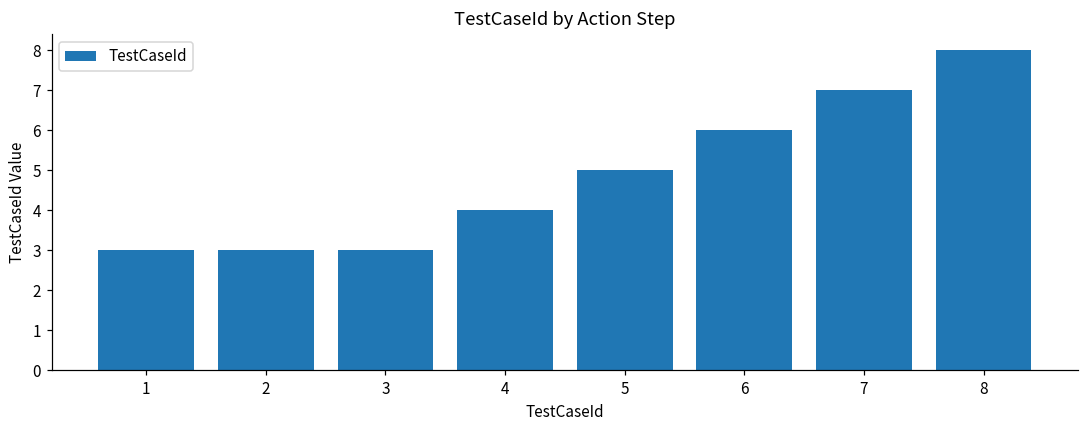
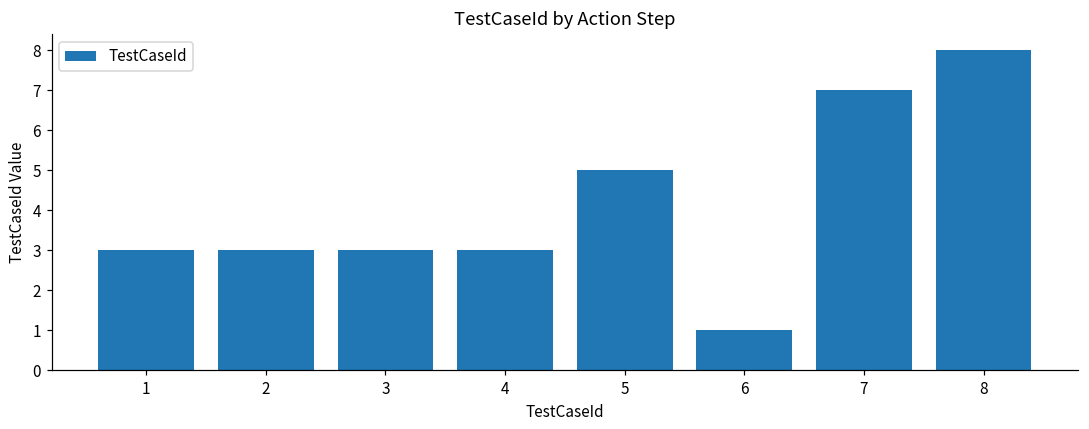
  {
    "1": 3,
    "2": 3,
    "3": 3,
-   "4": 4,
+   "4": 3,
    "5": 5,
-   "6": 6,
+   "6": 1,
    "7": 7,
    "8": 8
  }
